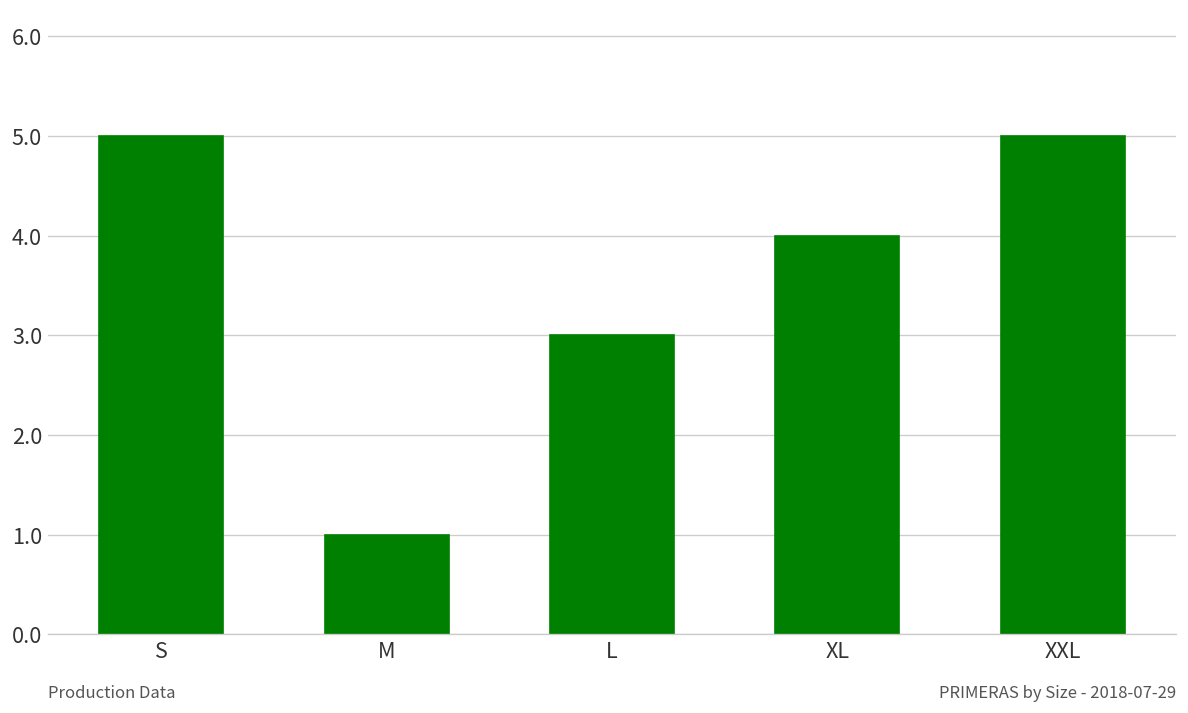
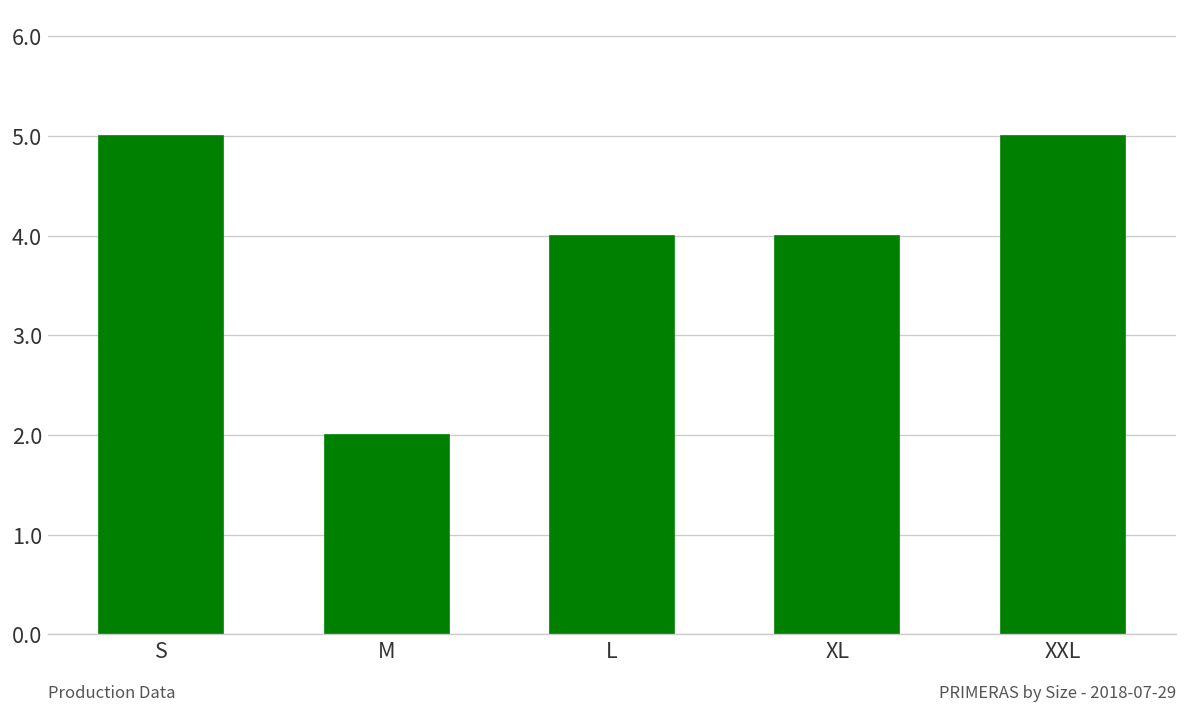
  {
    "S": 5,
-   "M": 1,
-   "L": 3,
+   "M": 2,
+   "L": 4,
    "XL": 4,
    "XXL": 5
  }
